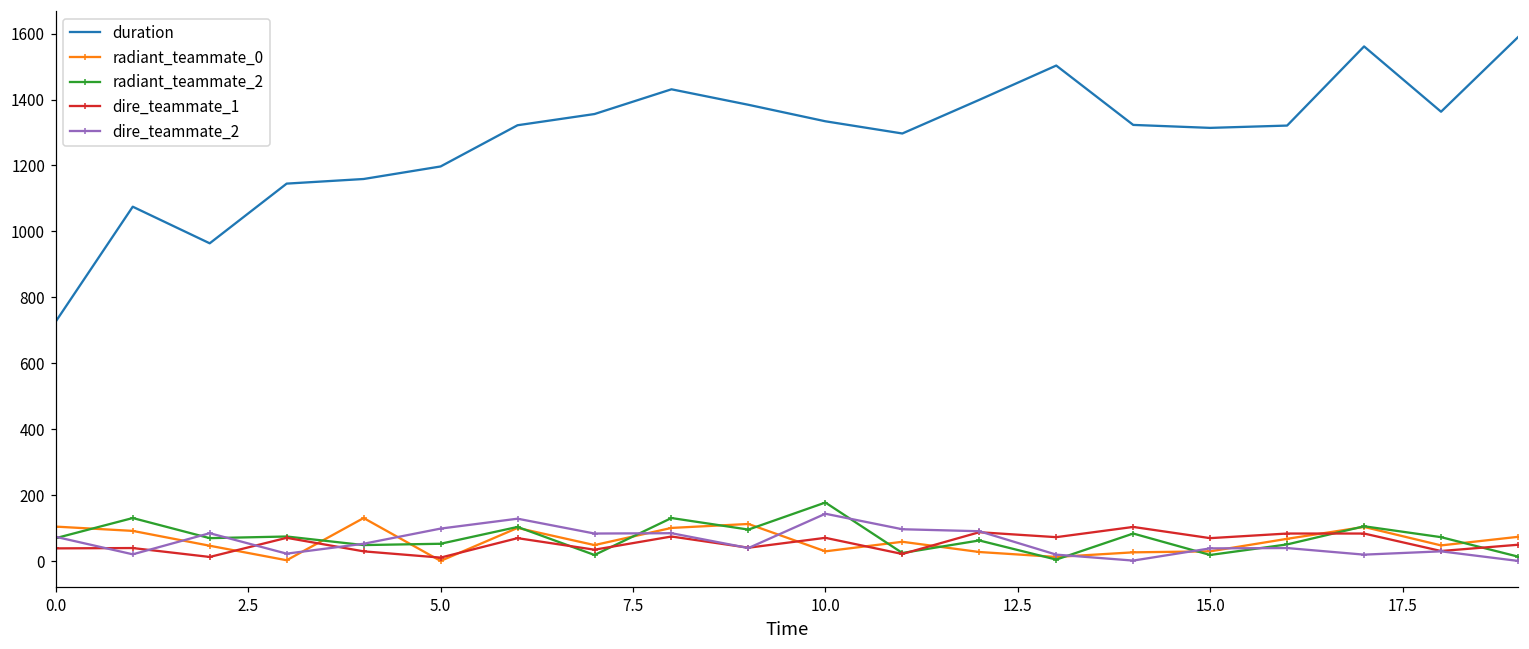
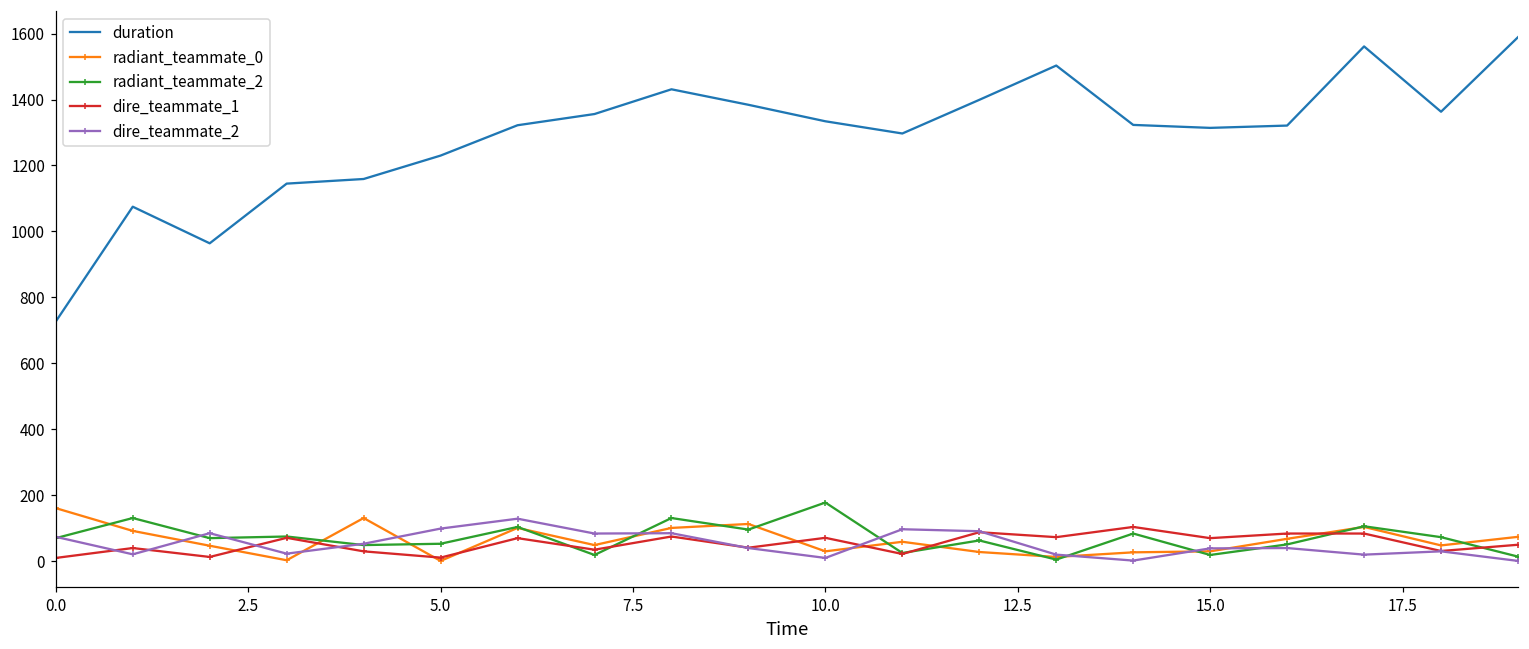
  {
    "duration": {
      "0.0": 730,
-     "5.0": 1200,
+     "5.0": 1230,
      "10.0": 1330,
      "15.0": 1310
    },
    "radiant_teammate_0": {
-     "0.0": 110,
+     "0.0": 160,
      "5.0": 0,
      "10.0": 30,
      "15.0": 30
    },
    "radiant_teammate_2": {
      "5.0": 50,
      "10.0": 180,
      "15.0": 20
    },
    "dire_teammate_1": {
-     "0.0": 40,
+     "0.0": 10,
      "5.0": 10,
      "10.0": 70,
      "15.0": 70
    },
    "dire_teammate_2": {
      "5.0": 100,
-     "10.0": 140,
+     "10.0": 10,
      "15.0": 40
    }
  }
